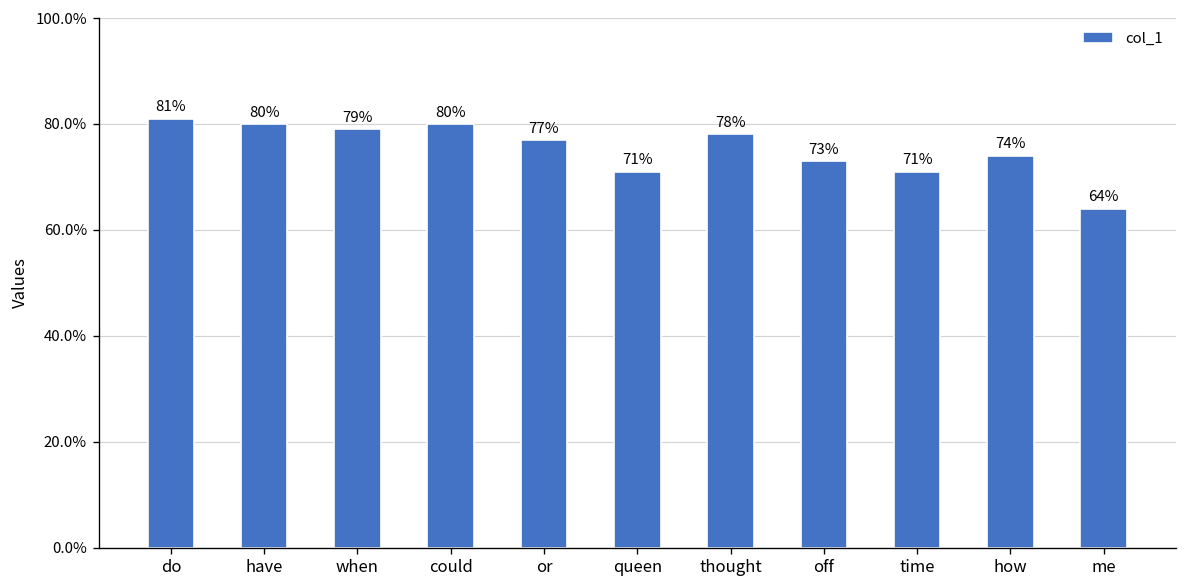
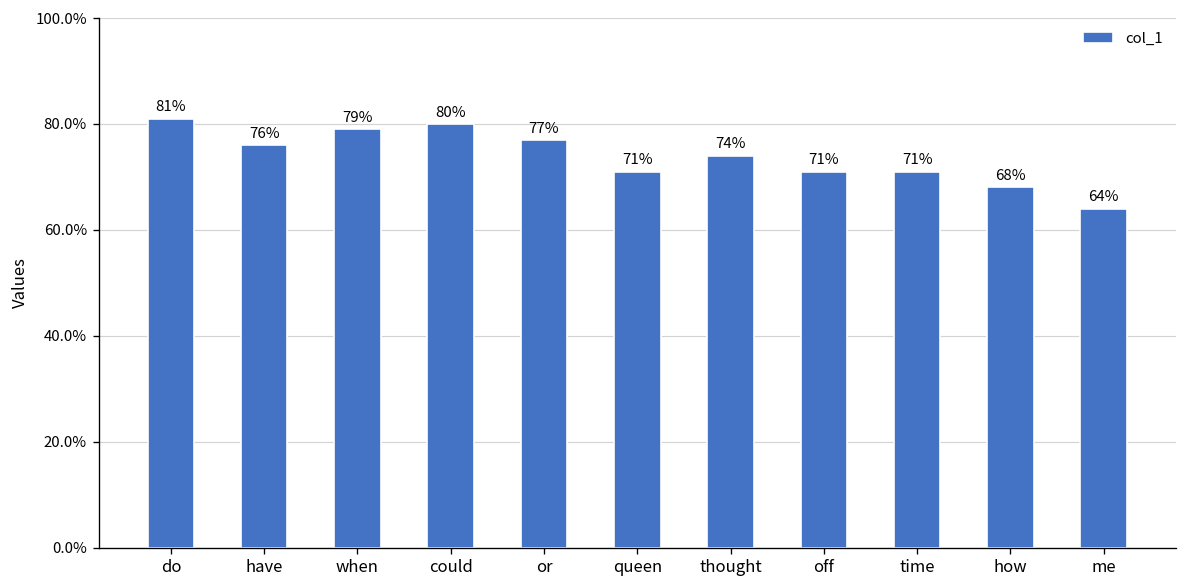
  {
    "do": "81%",
-   "have": "80%",
+   "have": "76%",
    "when": "79%",
    "could": "80%",
    "or": "77%",
    "queen": "71%",
-   "thought": "78%",
-   "off": "73%",
+   "thought": "74%",
+   "off": "71%",
    "time": "71%",
-   "how": "74%",
+   "how": "68%",
    "me": "64%"
  }
